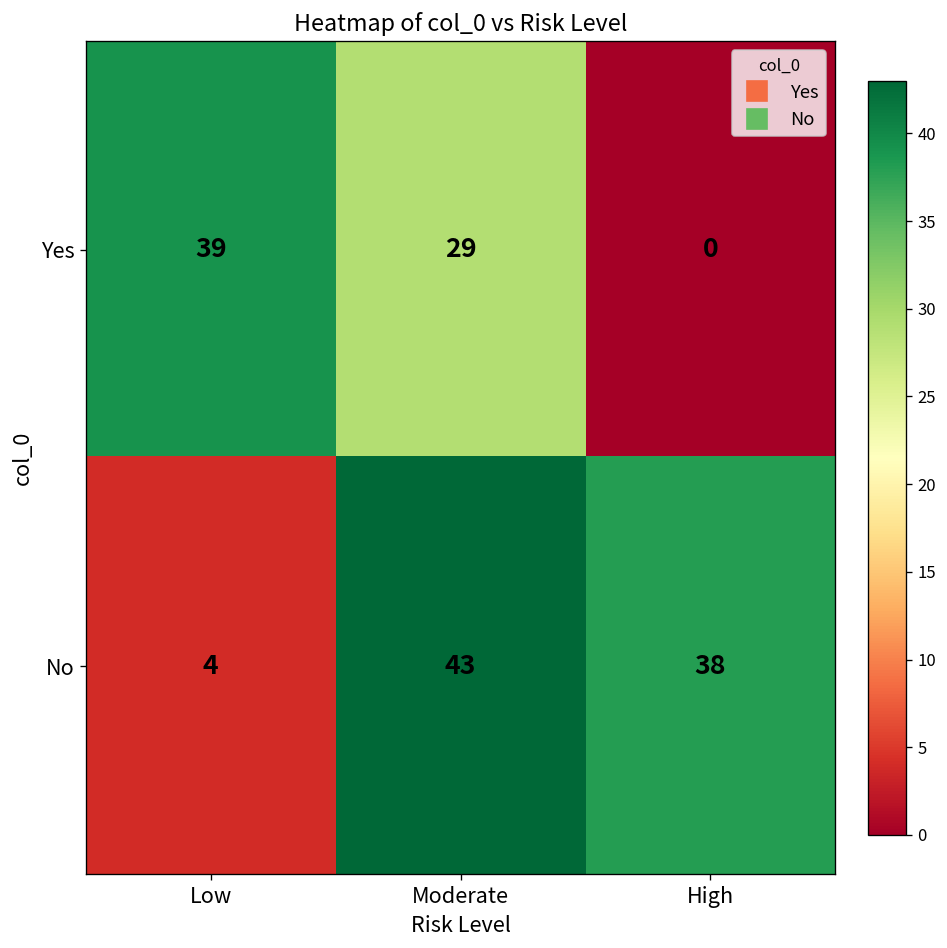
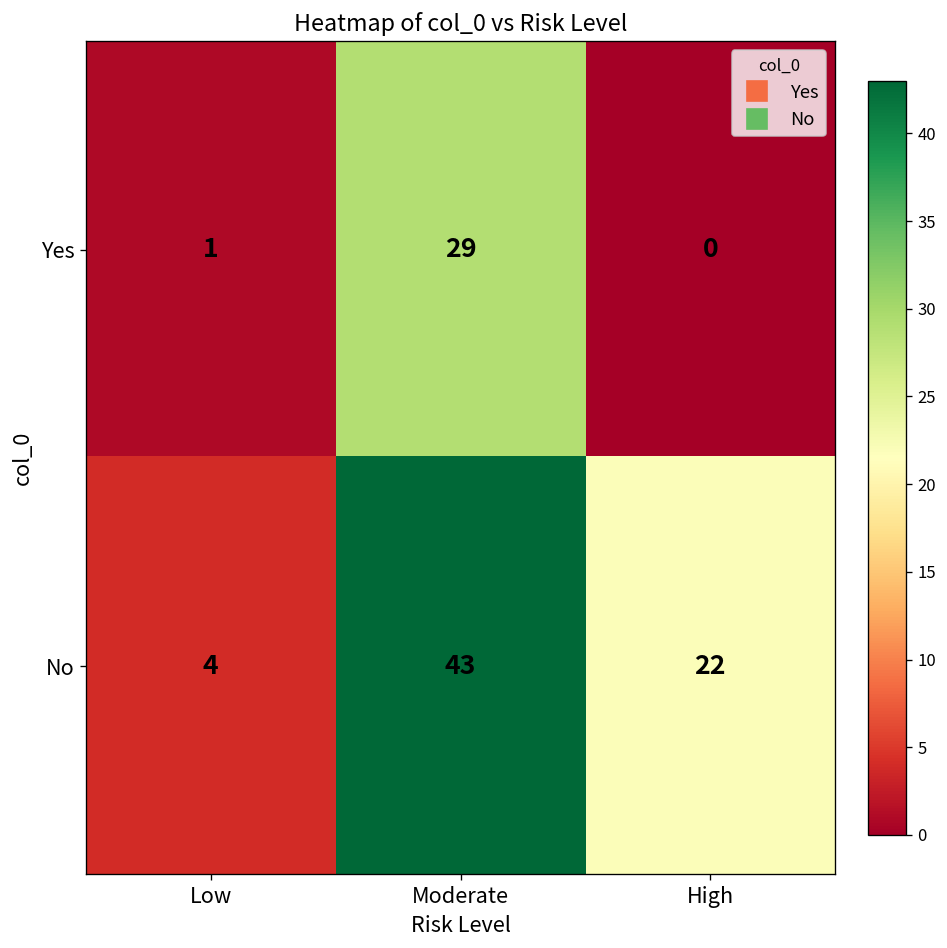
  {
    "Yes": {
-     "Low": 39,
+     "Low": 1,
      "Moderate": 29,
      "High": 0
    },
    "No": {
      "Low": 4,
      "Moderate": 43,
-     "High": 38
+     "High": 22
    }
  }
